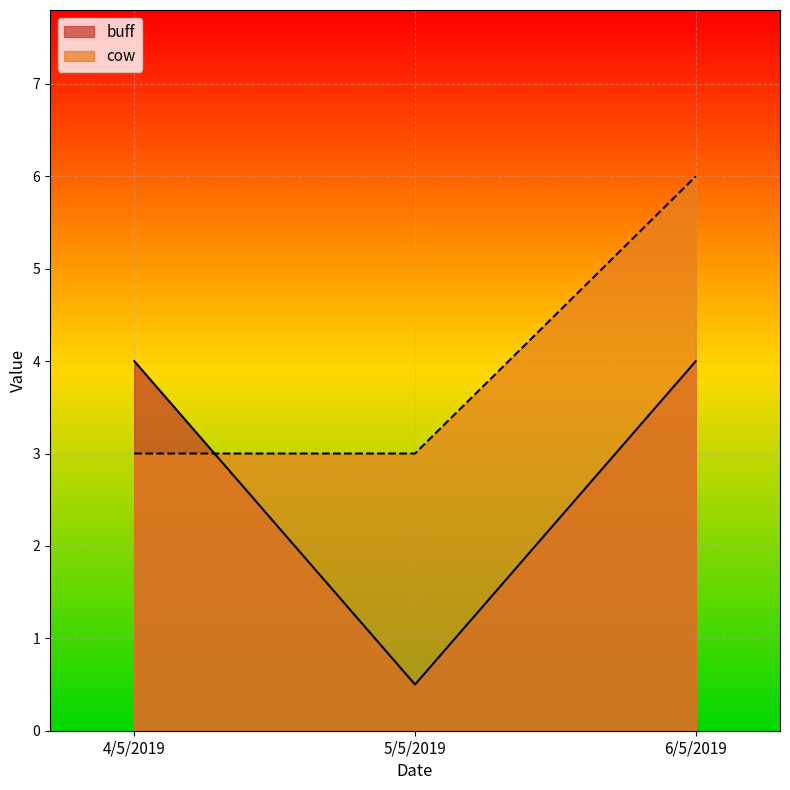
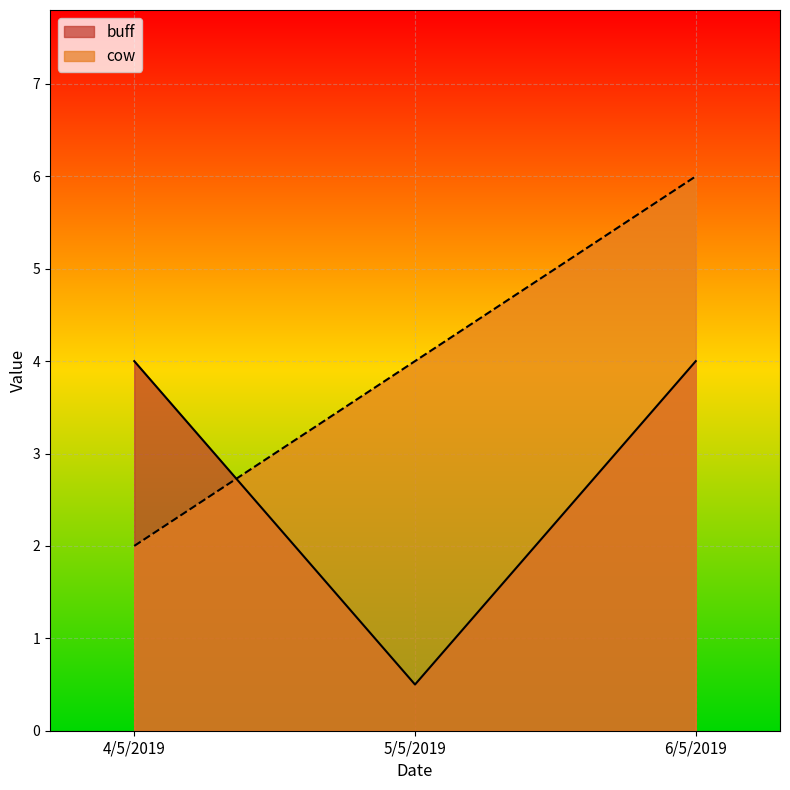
  {
    "buff": {
      "4/5/2019": 4,
      "5/5/2019": 0.5,
      "6/5/2019": 4
    },
    "cow": {
-     "4/5/2019": 3,
-     "5/5/2019": 3,
+     "4/5/2019": 2,
+     "5/5/2019": 4,
      "6/5/2019": 6
    }
  }
